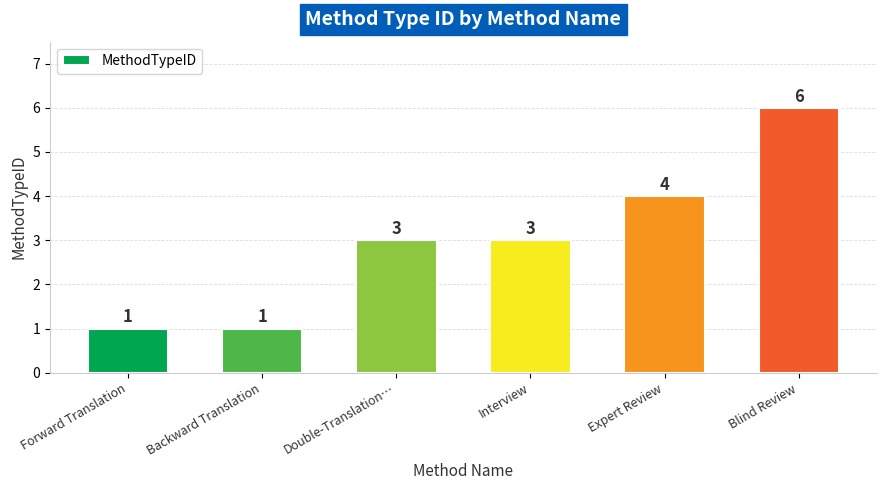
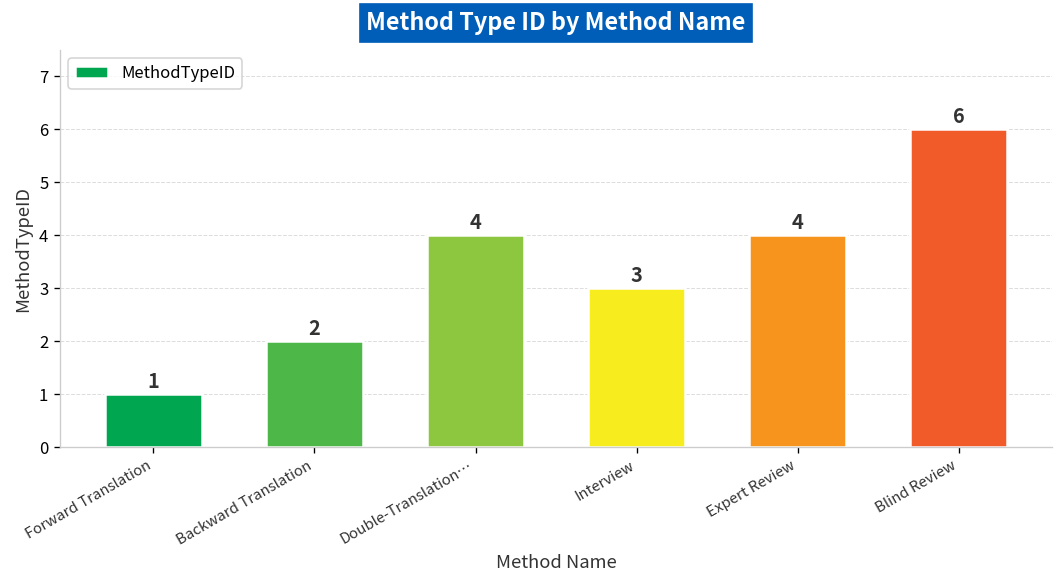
  {
    "Forward Translation": 1,
-   "Backward Translation": 1,
-   "Double-Translation…": 3,
+   "Backward Translation": 2,
+   "Double-Translation…": 4,
    "Interview": 3,
    "Expert Review": 4,
    "Blind Review": 6
  }
